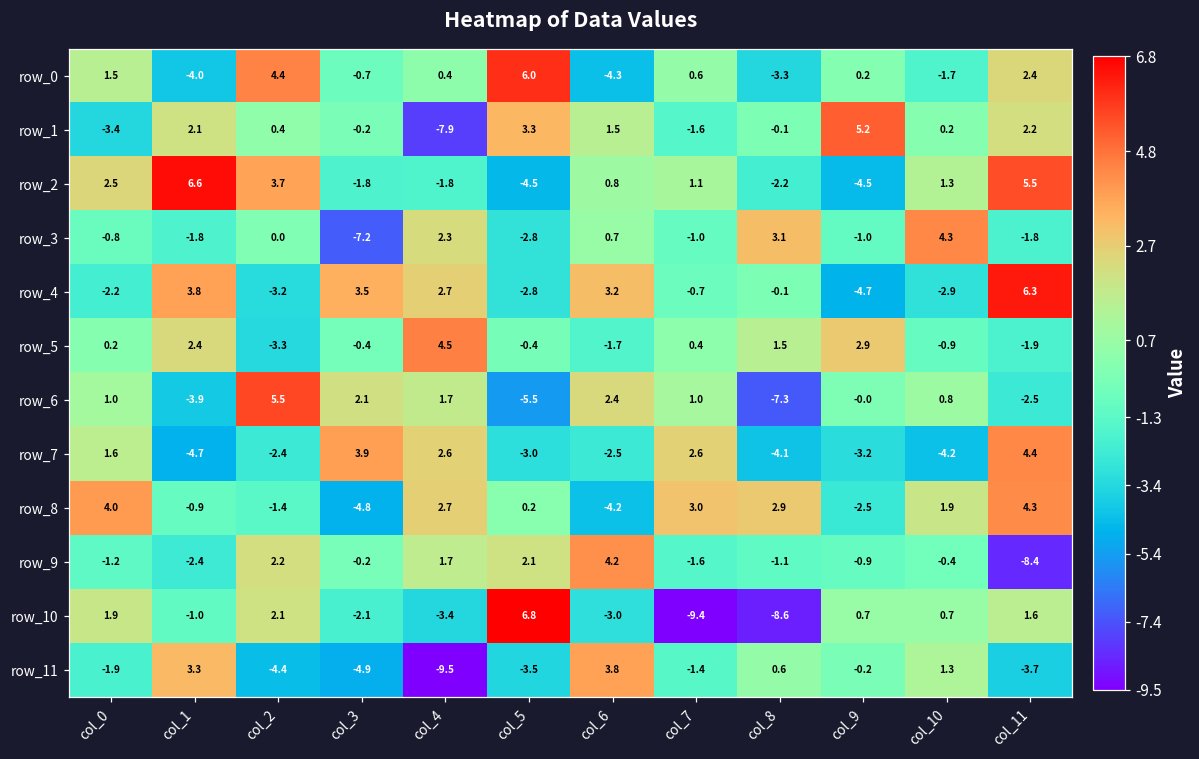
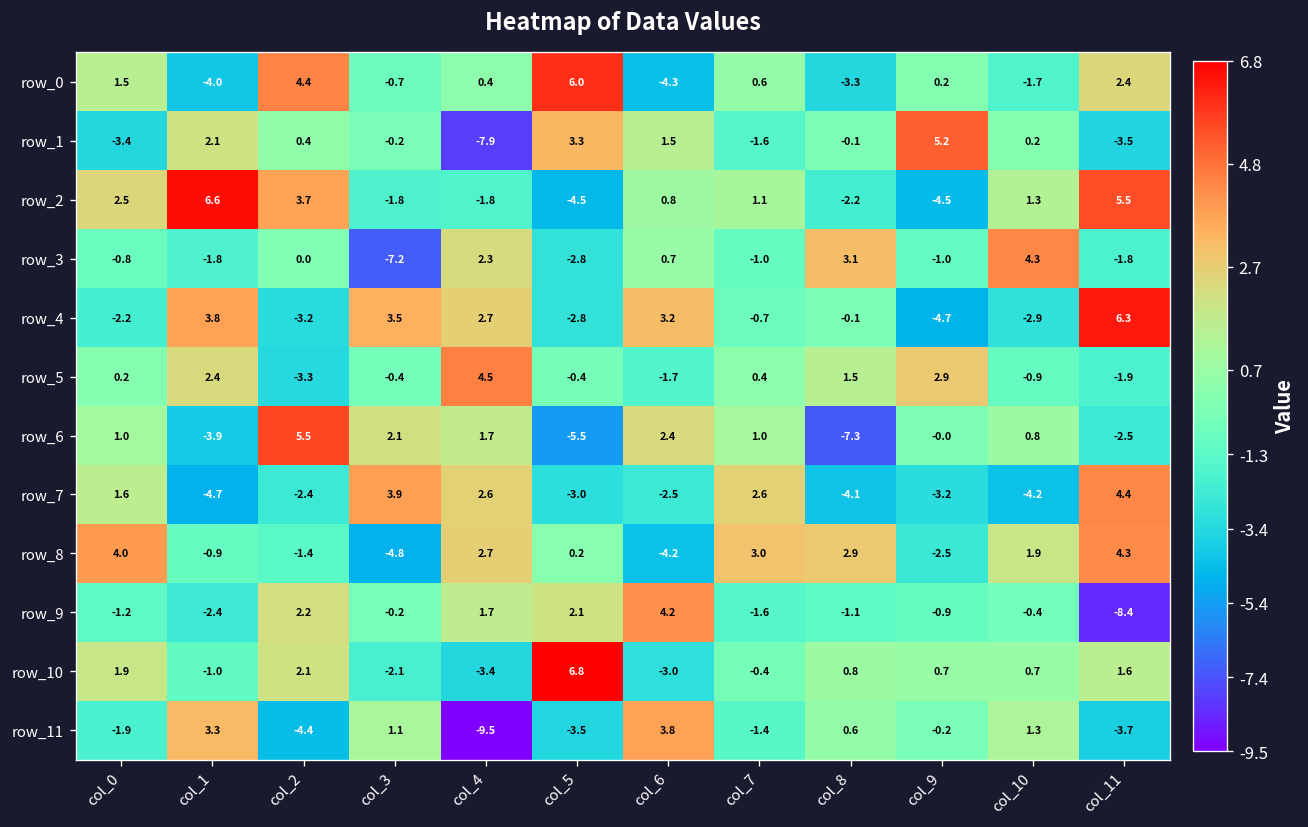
  {
    "row_0": {
      "col_0": 1.5,
      "col_1": -4.0,
      "col_2": 4.4,
      "col_3": -0.7,
      "col_4": 0.4,
      "col_5": 6.0,
      "col_6": -4.3,
      "col_7": 0.6,
      "col_8": -3.3,
      "col_9": 0.2,
      "col_10": -1.7,
      "col_11": 2.4
    },
    "row_1": {
      "col_0": -3.4,
      "col_1": 2.1,
      "col_2": 0.4,
      "col_3": -0.2,
      "col_4": -7.9,
      "col_5": 3.3,
      "col_6": 1.5,
      "col_7": -1.6,
      "col_8": -0.1,
      "col_9": 5.2,
      "col_10": 0.2,
-     "col_11": 2.2
+     "col_11": -3.5
    },
    "row_2": {
      "col_0": 2.5,
      "col_1": 6.6,
      "col_2": 3.7,
      "col_3": -1.8,
      "col_4": -1.8,
      "col_5": -4.5,
      "col_6": 0.8,
      "col_7": 1.1,
      "col_8": -2.2,
      "col_9": -4.5,
      "col_10": 1.3,
      "col_11": 5.5
    },
    "row_3": {
      "col_0": -0.8,
      "col_1": -1.8,
      "col_2": 0.0,
      "col_3": -7.2,
      "col_4": 2.3,
      "col_5": -2.8,
      "col_6": 0.7,
      "col_7": -1.0,
      "col_8": 3.1,
      "col_9": -1.0,
      "col_10": 4.3,
      "col_11": -1.8
    },
    "row_4": {
      "col_0": -2.2,
      "col_1": 3.8,
      "col_2": -3.2,
      "col_3": 3.5,
      "col_4": 2.7,
      "col_5": -2.8,
      "col_6": 3.2,
      "col_7": -0.7,
      "col_8": -0.1,
      "col_9": -4.7,
      "col_10": -2.9,
      "col_11": 6.3
    },
    "row_5": {
      "col_0": 0.2,
      "col_1": 2.4,
      "col_2": -3.3,
      "col_3": -0.4,
      "col_4": 4.5,
      "col_5": -0.4,
      "col_6": -1.7,
      "col_7": 0.4,
      "col_8": 1.5,
      "col_9": 2.9,
      "col_10": -0.9,
      "col_11": -1.9
    },
    "row_6": {
      "col_0": 1.0,
      "col_1": -3.9,
      "col_2": 5.5,
      "col_3": 2.1,
      "col_4": 1.7,
      "col_5": -5.5,
      "col_6": 2.4,
      "col_7": 1.0,
      "col_8": -7.3,
      "col_9": -0.0,
      "col_10": 0.8,
      "col_11": -2.5
    },
    "row_7": {
      "col_0": 1.6,
      "col_1": -4.7,
      "col_2": -2.4,
      "col_3": 3.9,
      "col_4": 2.6,
      "col_5": -3.0,
      "col_6": -2.5,
      "col_7": 2.6,
      "col_8": -4.1,
      "col_9": -3.2,
      "col_10": -4.2,
      "col_11": 4.4
    },
    "row_8": {
      "col_0": 4.0,
      "col_1": -0.9,
      "col_2": -1.4,
      "col_3": -4.8,
      "col_4": 2.7,
      "col_5": 0.2,
      "col_6": -4.2,
      "col_7": 3.0,
      "col_8": 2.9,
      "col_9": -2.5,
      "col_10": 1.9,
      "col_11": 4.3
    },
    "row_9": {
      "col_0": -1.2,
      "col_1": -2.4,
      "col_2": 2.2,
      "col_3": -0.2,
      "col_4": 1.7,
      "col_5": 2.1,
      "col_6": 4.2,
      "col_7": -1.6,
      "col_8": -1.1,
      "col_9": -0.9,
      "col_10": -0.4,
      "col_11": -8.4
    },
    "row_10": {
      "col_0": 1.9,
      "col_1": -1.0,
      "col_2": 2.1,
      "col_3": -2.1,
      "col_4": -3.4,
      "col_5": 6.8,
      "col_6": -3.0,
-     "col_7": -9.4,
-     "col_8": -8.6,
+     "col_7": -0.4,
+     "col_8": 0.8,
      "col_9": 0.7,
      "col_10": 0.7,
      "col_11": 1.6
    },
    "row_11": {
      "col_0": -1.9,
      "col_1": 3.3,
      "col_2": -4.4,
-     "col_3": -4.9,
+     "col_3": 1.1,
      "col_4": -9.5,
      "col_5": -3.5,
      "col_6": 3.8,
      "col_7": -1.4,
      "col_8": 0.6,
      "col_9": -0.2,
      "col_10": 1.3,
      "col_11": -3.7
    }
  }
